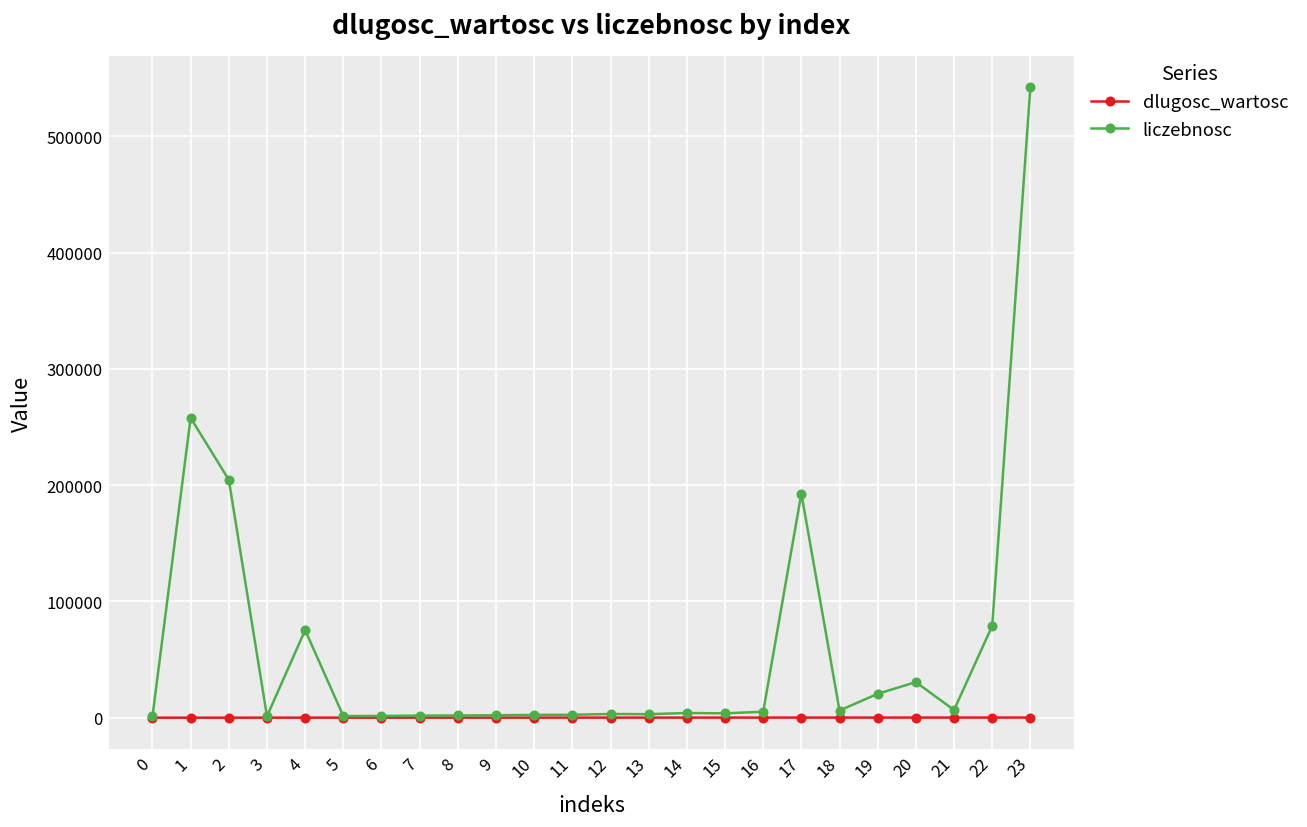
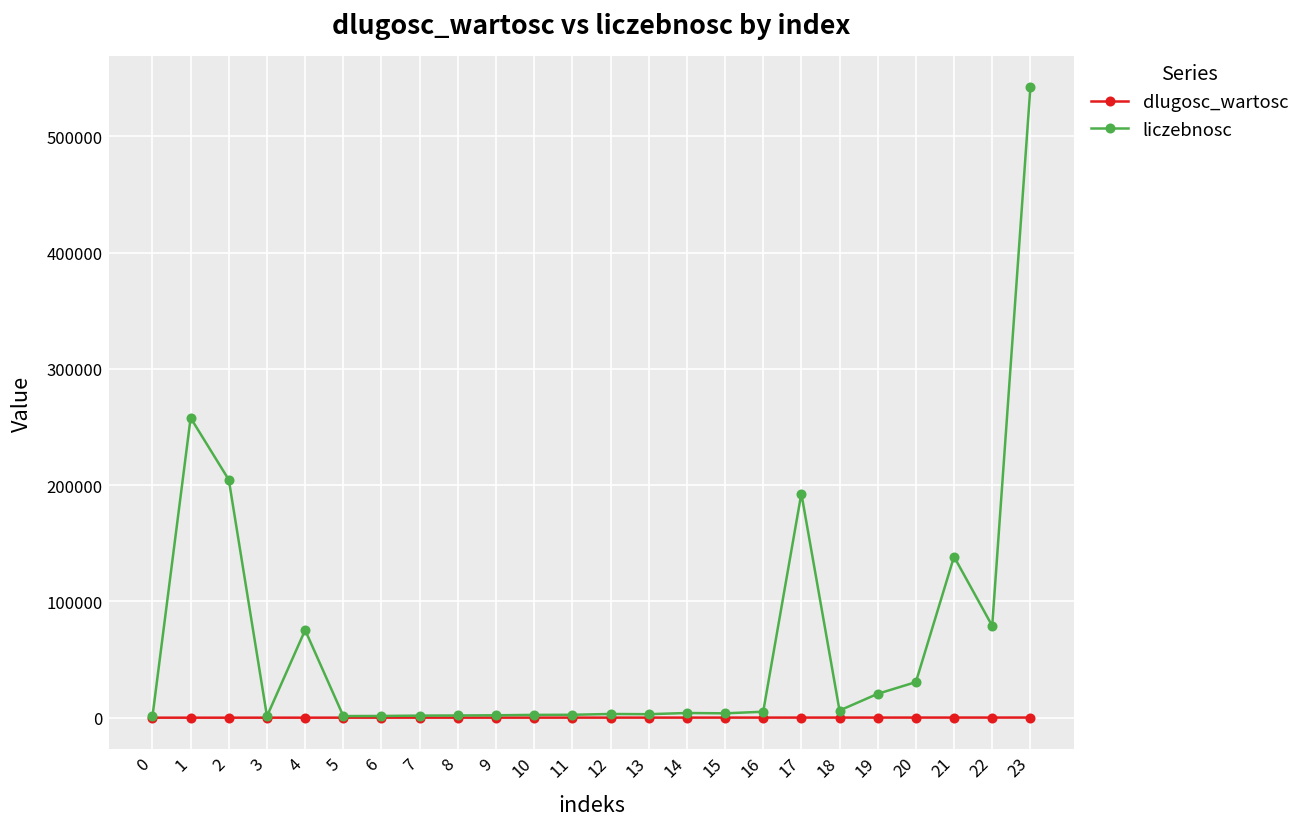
  {
    "dlugosc_wartosc": {
      "1": 0,
      "2": 0,
      "4": 0,
      "12": 0,
      "13": 0,
      "14": 0,
      "15": 0,
      "16": 0,
      "17": 0,
      "18": 0,
      "19": 0,
      "20": 0,
      "21": 0,
      "22": 0,
      "23": 0
    },
    "liczebnosc": {
      "1": 260000,
      "2": 200000,
      "4": 80000,
      "12": 0,
      "13": 0,
      "14": 0,
      "15": 0,
      "16": 10000,
      "17": 190000,
      "18": 10000,
      "19": 20000,
      "20": 30000,
-     "21": 10000,
+     "21": 140000,
      "22": 80000,
      "23": 540000
    }
  }
